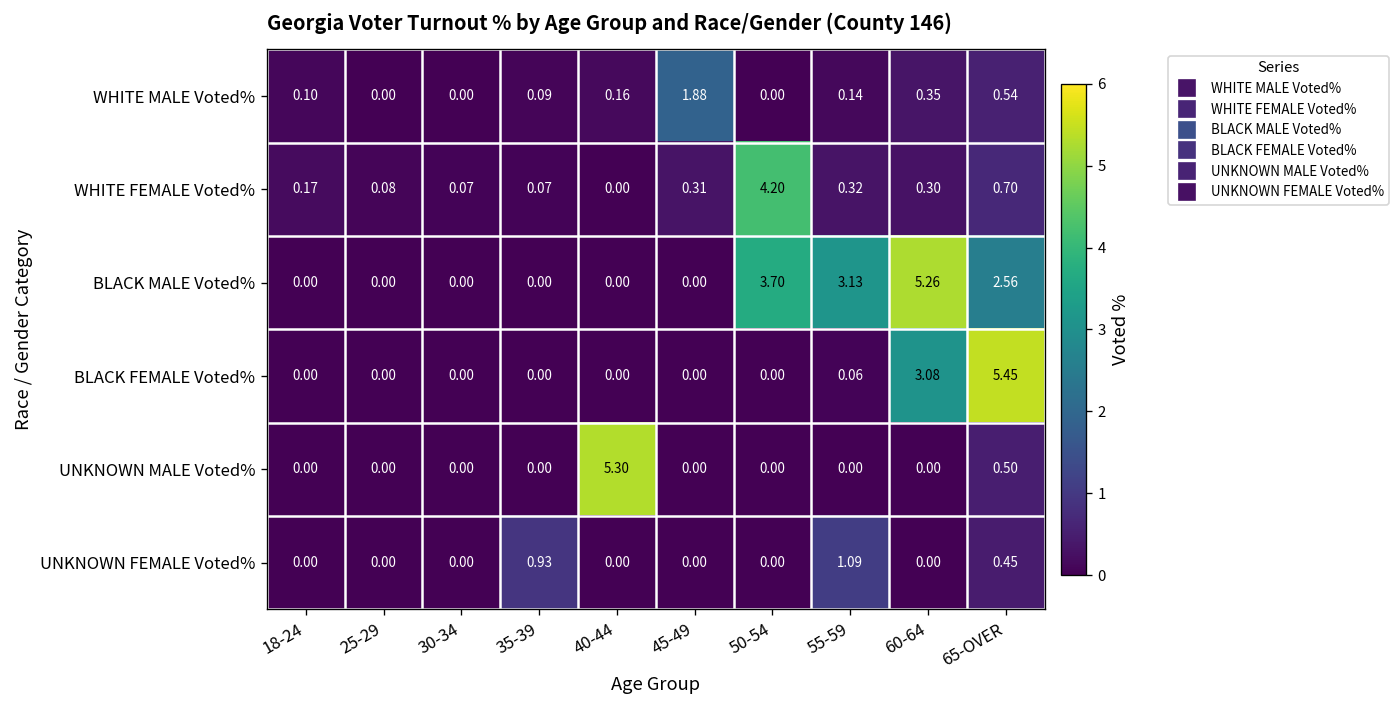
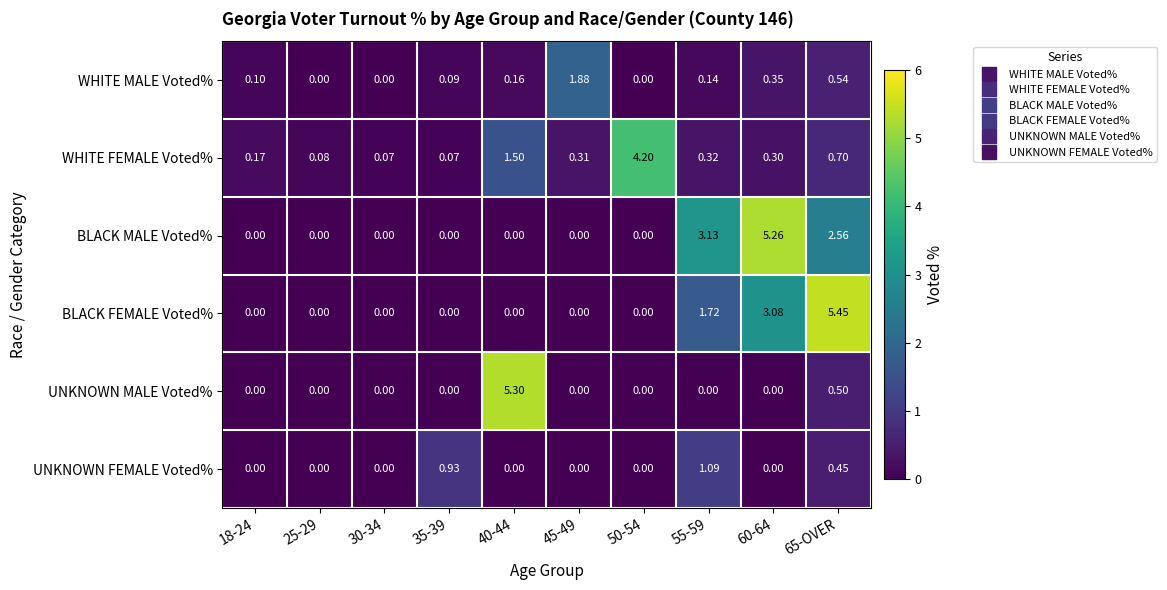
  {
    "WHITE MALE Voted%": {
      "18-24": 0.10,
      "25-29": 0.00,
      "30-34": 0.00,
      "35-39": 0.09,
      "40-44": 0.16,
      "45-49": 1.88,
      "50-54": 0.00,
      "55-59": 0.14,
      "60-64": 0.35,
      "65-OVER": 0.54
    },
    "WHITE FEMALE Voted%": {
      "18-24": 0.17,
      "25-29": 0.08,
      "30-34": 0.07,
      "35-39": 0.07,
-     "40-44": 0.00,
+     "40-44": 1.50,
      "45-49": 0.31,
      "50-54": 4.20,
      "55-59": 0.32,
      "60-64": 0.30,
      "65-OVER": 0.70
    },
    "BLACK MALE Voted%": {
      "18-24": 0.00,
      "25-29": 0.00,
      "30-34": 0.00,
      "35-39": 0.00,
      "40-44": 0.00,
      "45-49": 0.00,
-     "50-54": 3.70,
+     "50-54": 0.00,
      "55-59": 3.13,
      "60-64": 5.26,
      "65-OVER": 2.56
    },
    "BLACK FEMALE Voted%": {
      "18-24": 0.00,
      "25-29": 0.00,
      "30-34": 0.00,
      "35-39": 0.00,
      "40-44": 0.00,
      "45-49": 0.00,
      "50-54": 0.00,
-     "55-59": 0.06,
+     "55-59": 1.72,
      "60-64": 3.08,
      "65-OVER": 5.45
    },
    "UNKNOWN MALE Voted%": {
      "18-24": 0.00,
      "25-29": 0.00,
      "30-34": 0.00,
      "35-39": 0.00,
      "40-44": 5.30,
      "45-49": 0.00,
      "50-54": 0.00,
      "55-59": 0.00,
      "60-64": 0.00,
      "65-OVER": 0.50
    },
    "UNKNOWN FEMALE Voted%": {
      "18-24": 0.00,
      "25-29": 0.00,
      "30-34": 0.00,
      "35-39": 0.93,
      "40-44": 0.00,
      "45-49": 0.00,
      "50-54": 0.00,
      "55-59": 1.09,
      "60-64": 0.00,
      "65-OVER": 0.45
    }
  }
